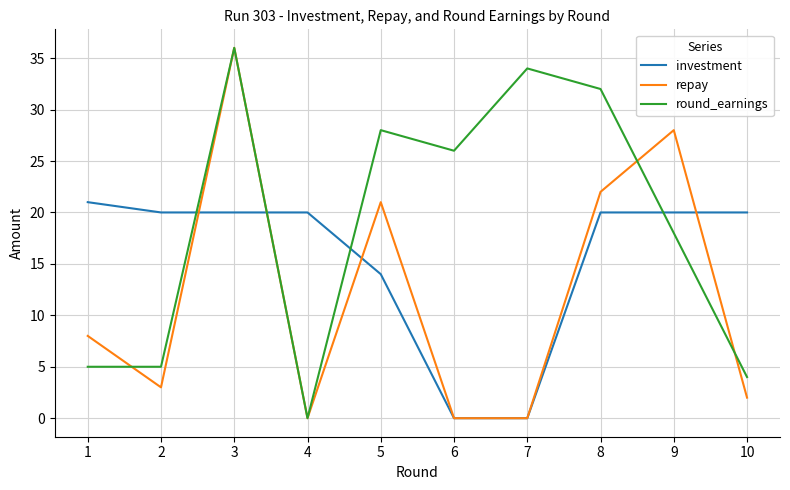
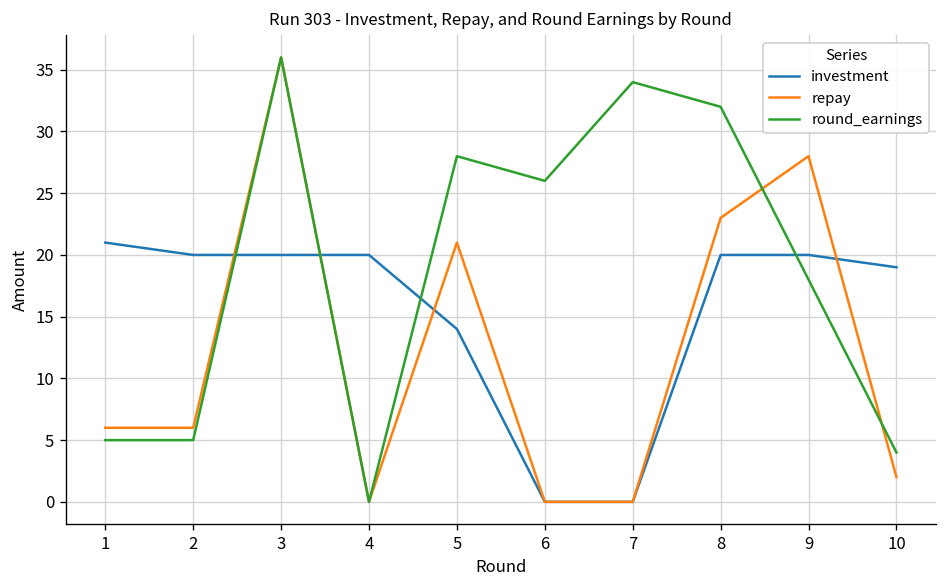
  {
    "investment": {
      "1": 21,
      "2": 20,
      "3": 20,
      "4": 20,
      "5": 14,
      "8": 20,
      "9": 20,
-     "10": 20
+     "10": 19
    },
    "repay": {
-     "1": 8,
-     "2": 3,
+     "1": 6,
+     "2": 6,
      "5": 21,
-     "8": 22,
+     "8": 23,
      "9": 28,
      "10": 2
    },
    "round_earnings": {
      "1": 5,
      "2": 5,
      "5": 28,
      "6": 26,
      "7": 34,
      "8": 32,
      "9": 18,
      "10": 4
    }
  }
